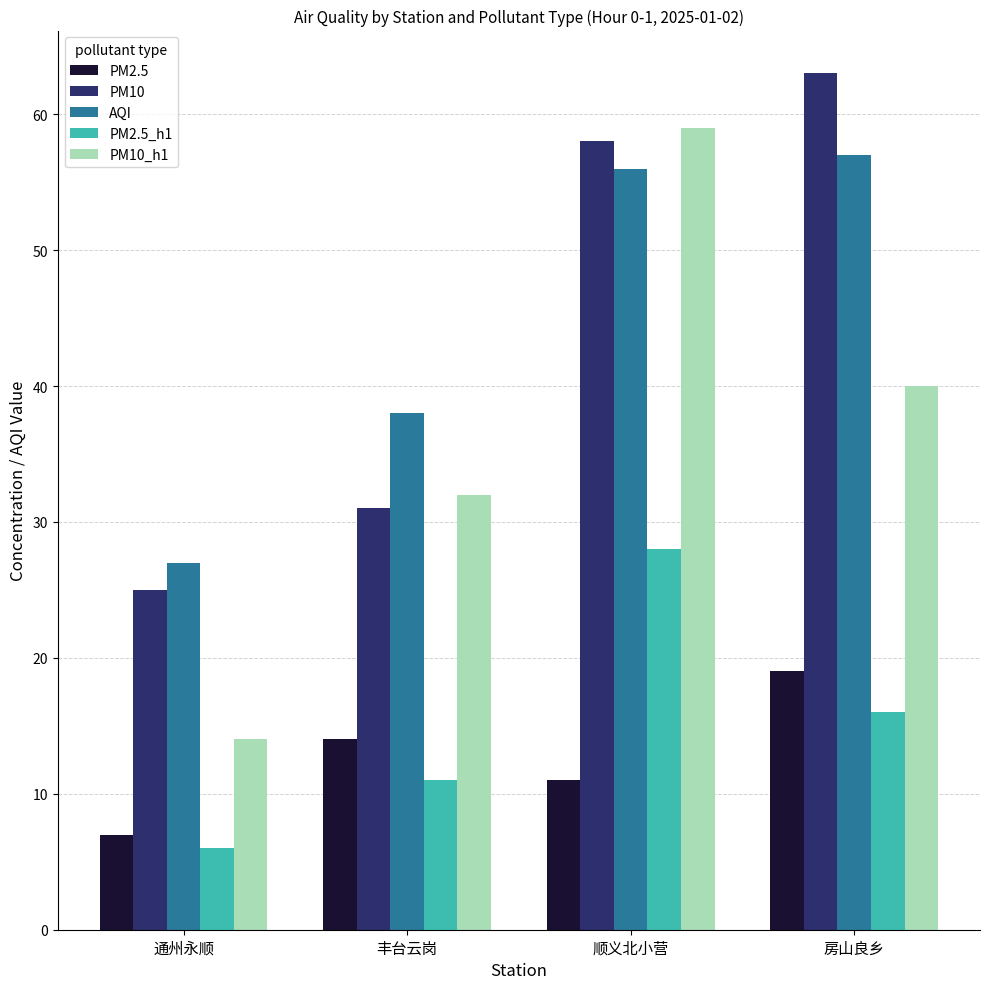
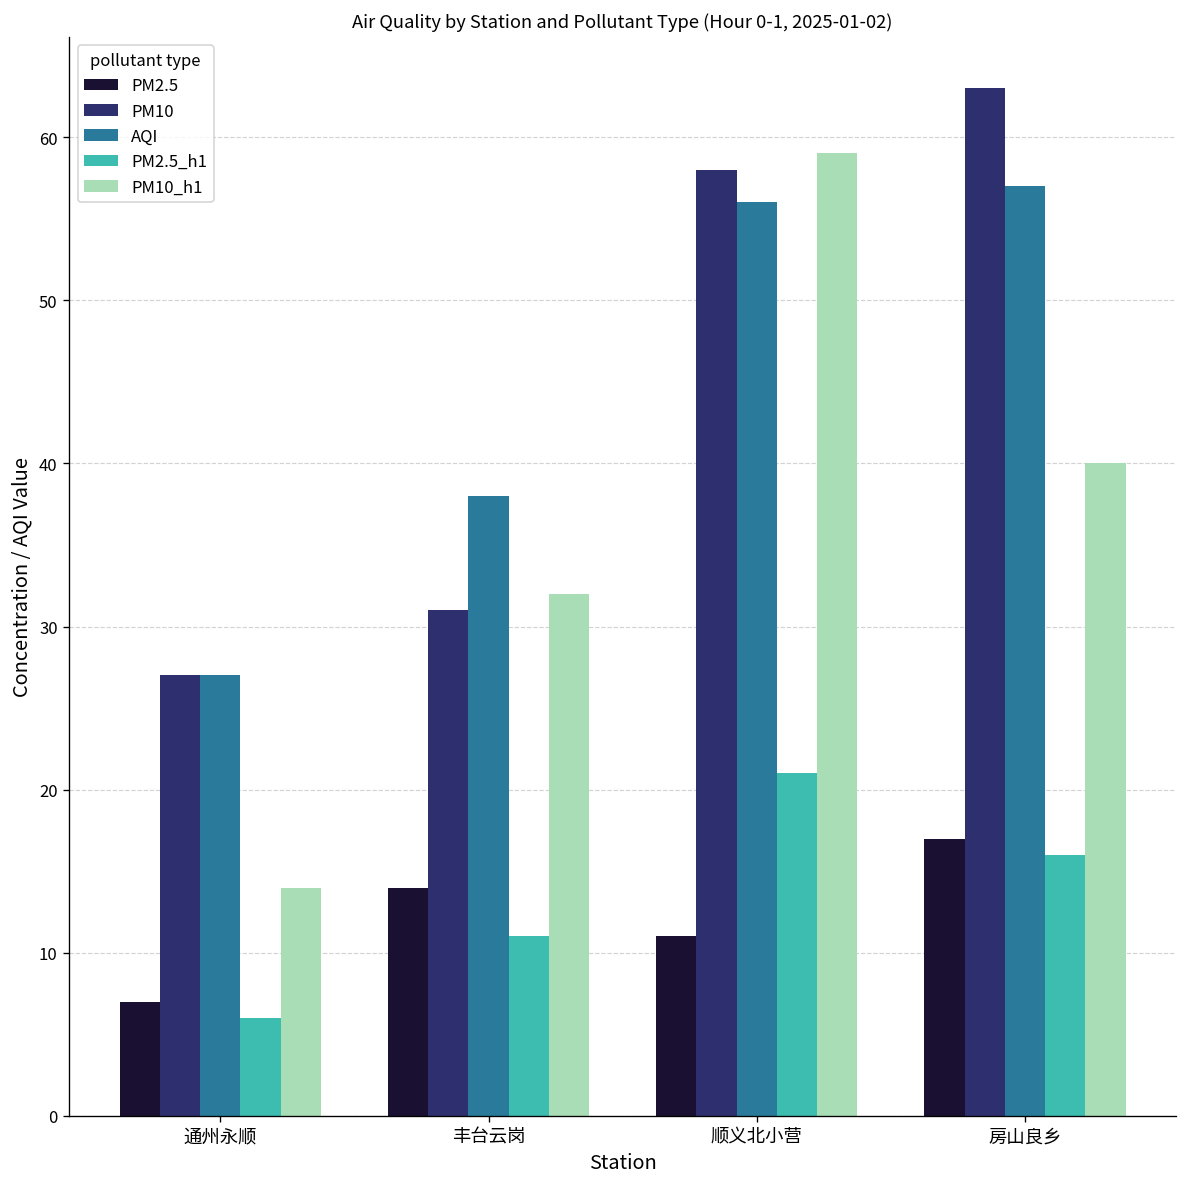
  {
    "PM2.5": {
      "通州永顺": 7,
      "丰台云岗": 14,
      "顺义北小营": 11,
-     "房山良乡": 19
+     "房山良乡": 17
    },
    "PM10": {
-     "通州永顺": 25,
+     "通州永顺": 27,
      "丰台云岗": 31,
      "顺义北小营": 58,
      "房山良乡": 63
    },
    "AQI": {
      "通州永顺": 27,
      "丰台云岗": 38,
      "顺义北小营": 56,
      "房山良乡": 57
    },
    "PM2.5_h1": {
      "通州永顺": 6,
      "丰台云岗": 11,
-     "顺义北小营": 28,
+     "顺义北小营": 21,
      "房山良乡": 16
    },
    "PM10_h1": {
      "通州永顺": 14,
      "丰台云岗": 32,
      "顺义北小营": 59,
      "房山良乡": 40
    }
  }
